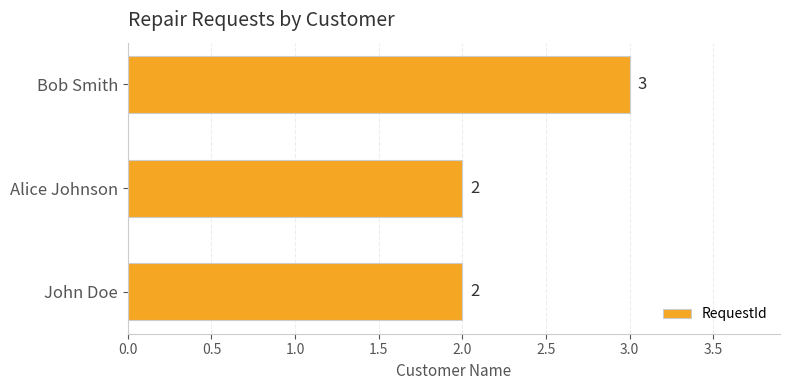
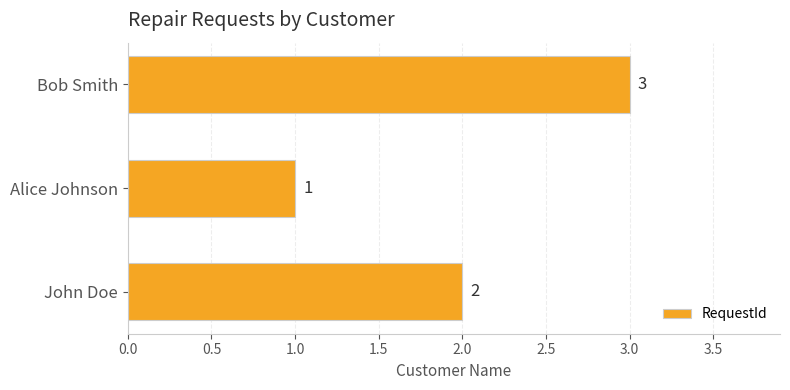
  {
    "Bob Smith": 3,
-   "Alice Johnson": 2,
+   "Alice Johnson": 1,
    "John Doe": 2
  }
